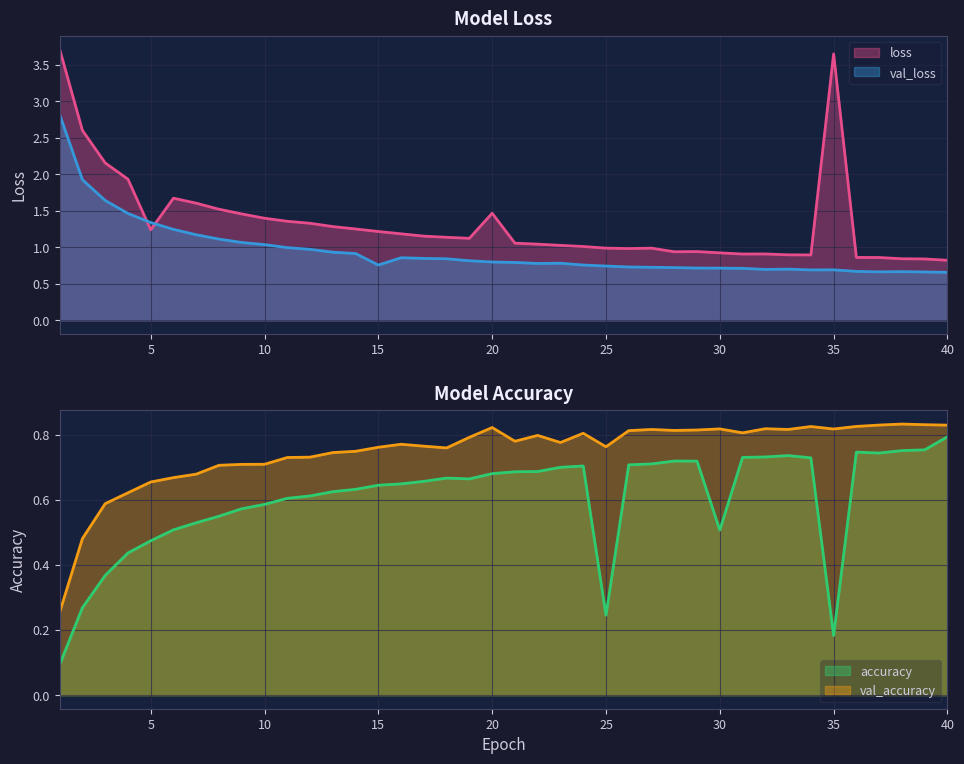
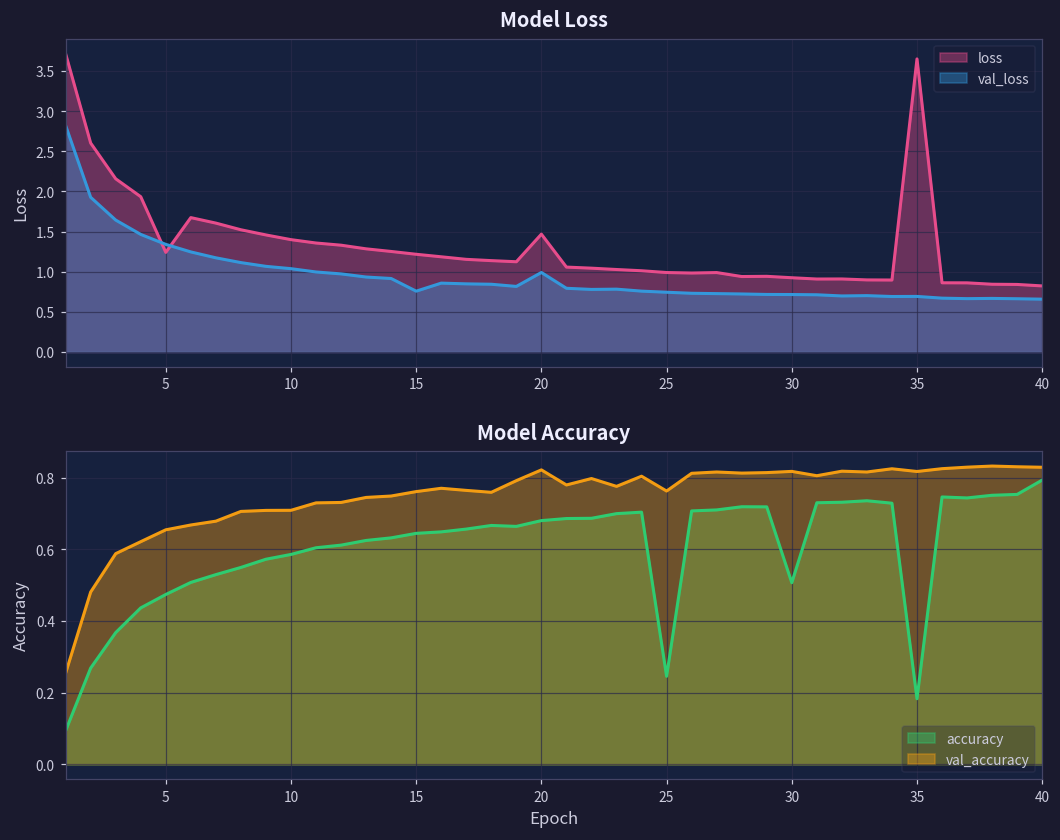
  {
    "Model Loss": {
      "loss": {
        "5": 1.2,
        "10": 1.4,
        "15": 1.2,
        "20": 1.5,
        "25": 1.0,
        "30": 0.9,
        "35": 3.7,
        "40": 0.8
      },
      "val_loss": {
        "5": 1.3,
        "10": 1.0,
        "15": 0.8,
-       "20": 0.8,
+       "20": 1.0,
        "25": 0.7,
        "30": 0.7,
        "35": 0.7,
        "40": 0.7
      }
    },
    "Model Accuracy": {
      "accuracy": {
        "5": 0.47,
        "10": 0.59,
        "15": 0.64,
        "20": 0.68,
        "25": 0.25,
        "30": 0.51,
        "35": 0.18,
        "40": 0.79
      },
      "val_accuracy": {
        "5": 0.65,
        "10": 0.71,
        "15": 0.76,
        "20": 0.82,
        "25": 0.76,
        "30": 0.82,
        "35": 0.82,
        "40": 0.83
      }
    }
  }
